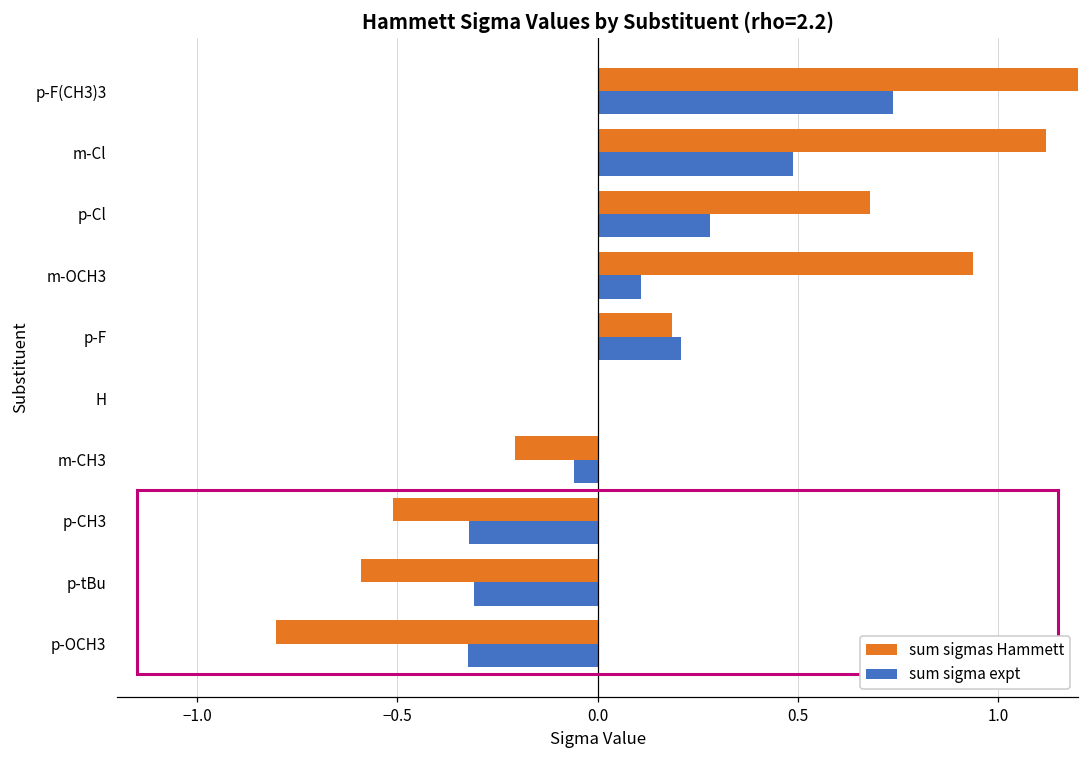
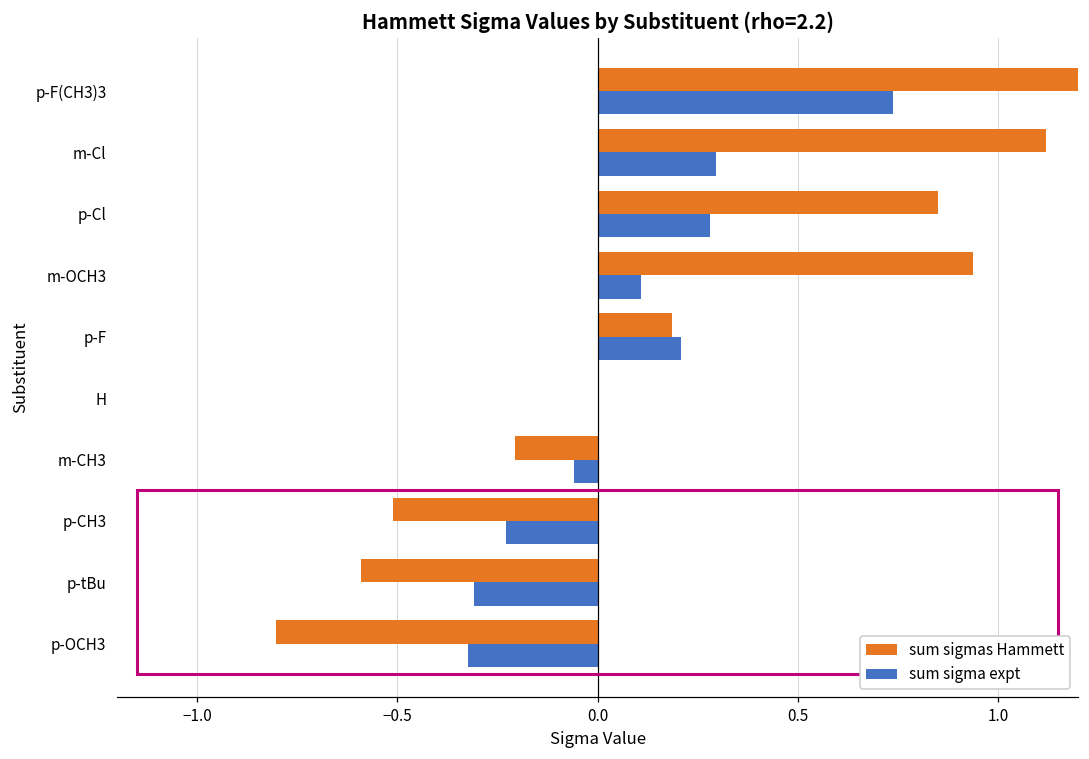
  {
    "sum sigmas Hammett": {
      "m-Cl": 1.12,
-     "p-Cl": 0.68,
+     "p-Cl": 0.85,
      "m-OCH3": 0.94,
      "p-F": 0.19,
      "H": 0.00,
      "m-CH3": -0.21,
      "p-CH3": -0.51,
      "p-tBu": -0.59,
      "p-OCH3": -0.80
    },
    "sum sigma expt": {
      "p-F(CH3)3": 0.74,
-     "m-Cl": 0.49,
+     "m-Cl": 0.30,
      "p-Cl": 0.28,
      "m-OCH3": 0.11,
      "p-F": 0.21,
      "H": 0.00,
      "m-CH3": -0.06,
-     "p-CH3": -0.32,
+     "p-CH3": -0.23,
      "p-tBu": -0.31,
      "p-OCH3": -0.32
    }
  }
